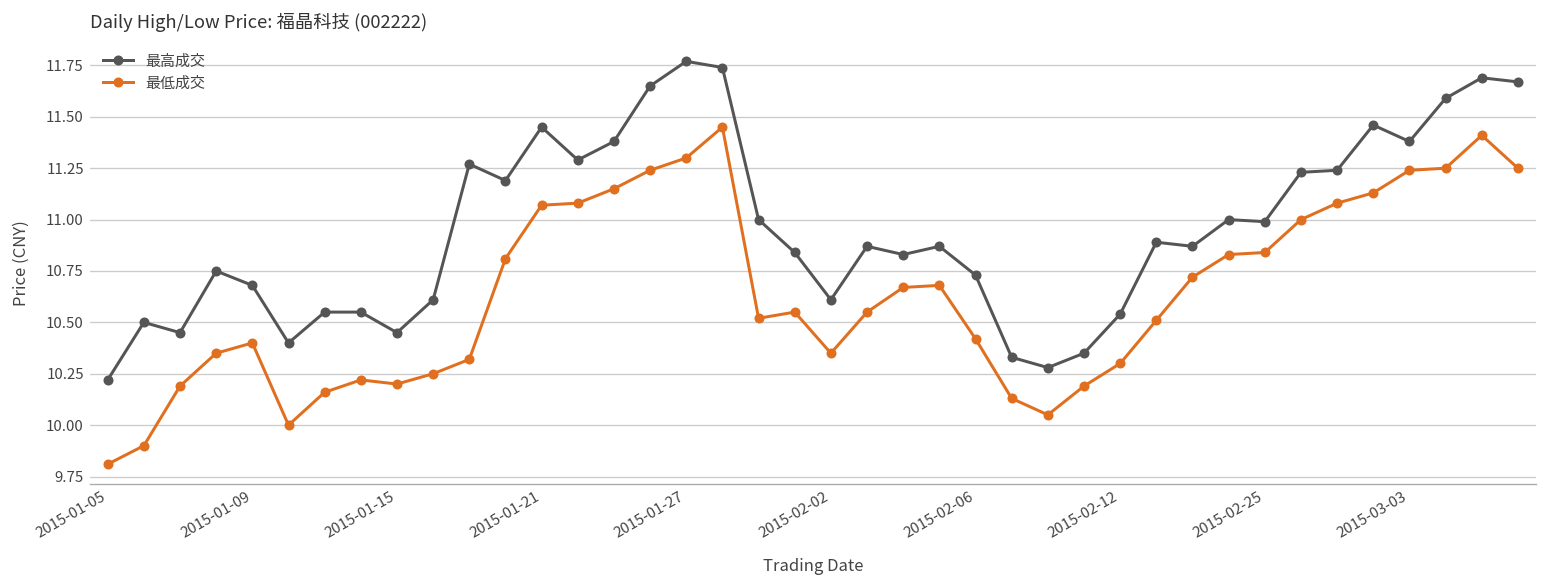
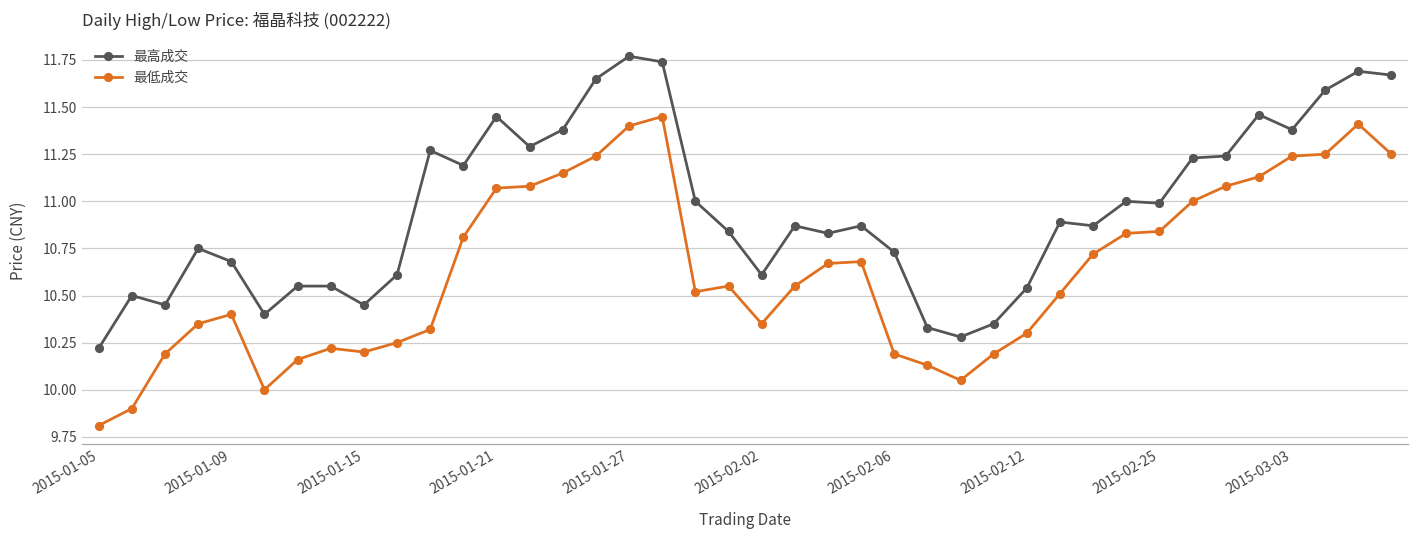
  {
    "最高成交": {
      "2015-01-05": 10.22,
      "2015-01-09": 10.68,
      "2015-01-15": 10.45,
      "2015-01-21": 11.45,
      "2015-01-27": 11.77,
      "2015-02-02": 10.61,
      "2015-02-06": 10.73,
      "2015-02-12": 10.54,
      "2015-02-25": 10.99,
      "2015-03-03": 11.38
    },
    "最低成交": {
      "2015-01-05": 9.81,
      "2015-01-09": 10.40,
      "2015-01-15": 10.20,
      "2015-01-21": 11.07,
-     "2015-01-27": 11.3,
+     "2015-01-27": 11.4,
      "2015-02-02": 10.35,
-     "2015-02-06": 10.42,
+     "2015-02-06": 10.19,
      "2015-02-12": 10.30,
      "2015-02-25": 10.84,
      "2015-03-03": 11.24
    }
  }
